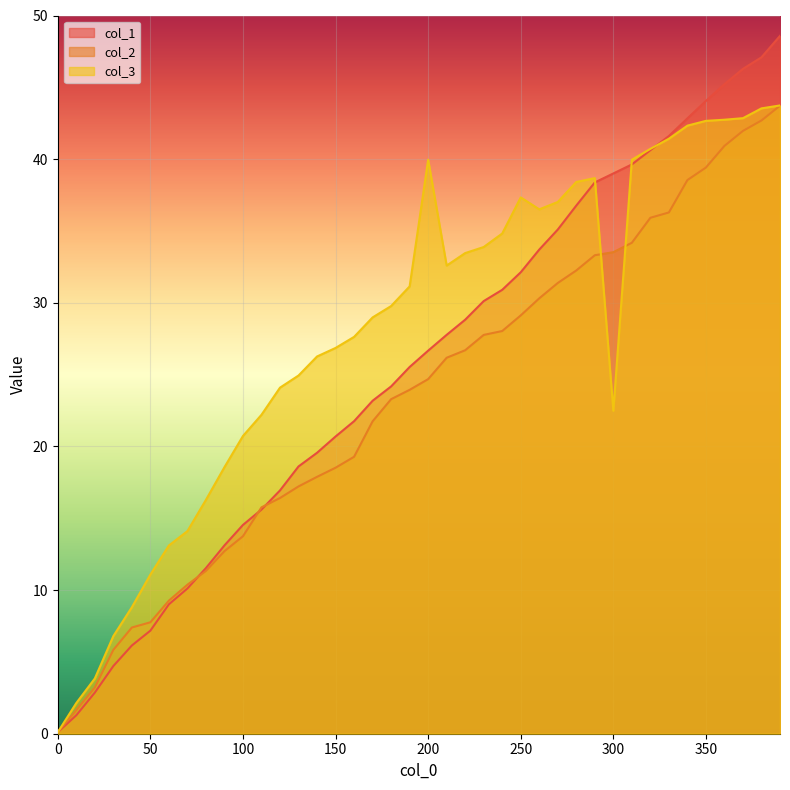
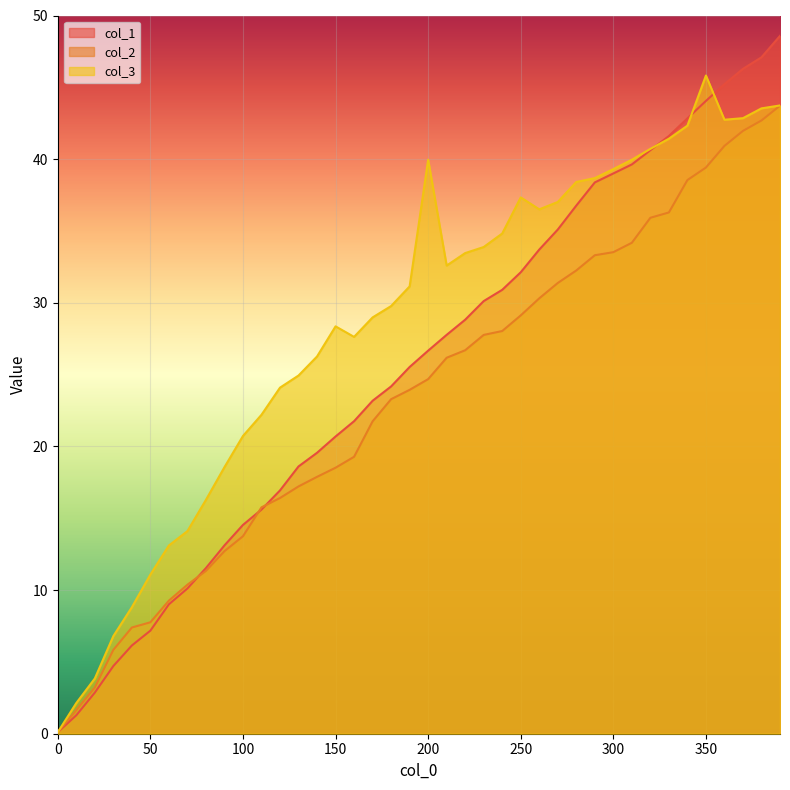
  {
    "col_3": {
      "50": 11.1,
      "100": 20.7,
-     "150": 26.9,
+     "150": 28.4,
      "200": 40.0,
      "250": 37.3,
-     "300": 22.5,
-     "350": 42.7
+     "300": 39.3,
+     "350": 45.8
    }
  }
